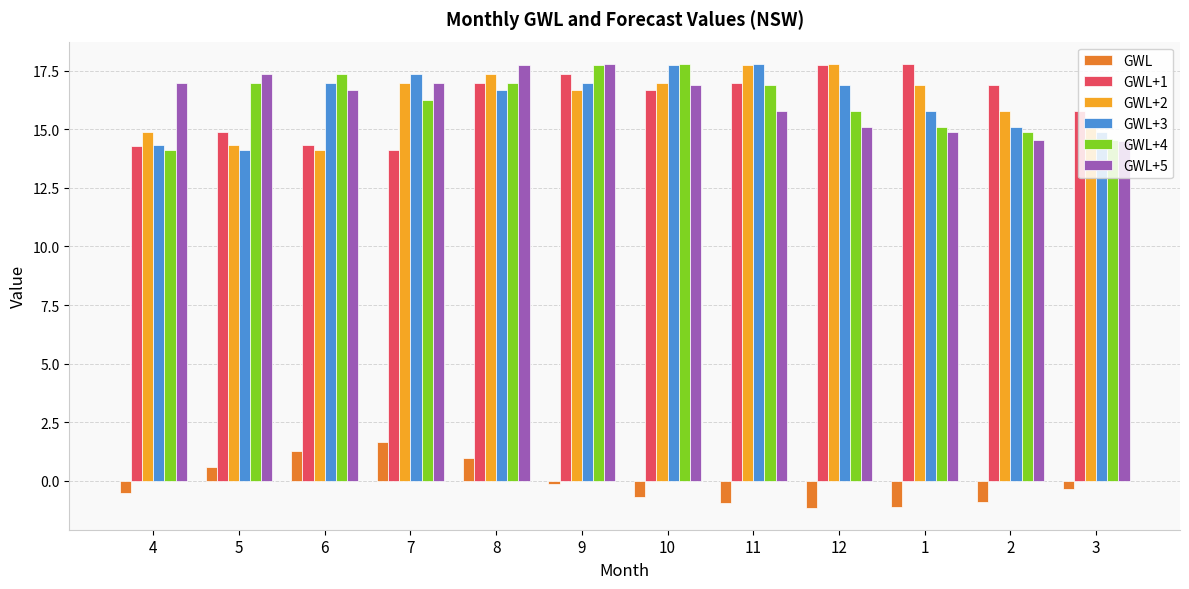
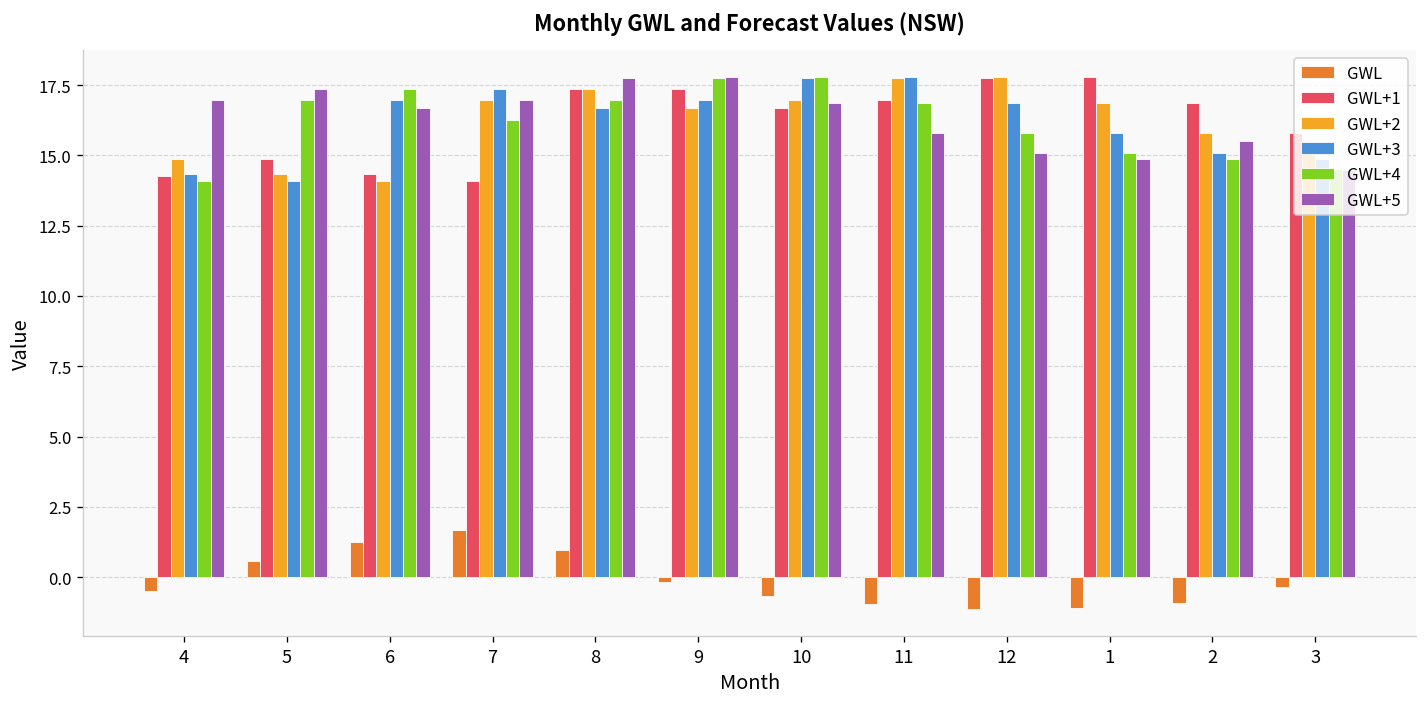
  {
    "GWL+1": {
      "4": 14.3,
      "5": 14.9,
      "6": 14.3,
      "7": 14.1,
-     "8": 17.0,
+     "8": 17.4,
      "9": 17.3,
      "10": 16.7,
      "11": 17.0,
      "12": 17.7,
      "1": 17.8,
      "2": 16.9
    },
    "GWL+3": {
      "4": 14.3,
      "5": 14.1,
      "6": 17.0,
      "7": 17.3,
      "8": 16.7,
      "9": 17.0,
      "10": 17.7,
      "11": 17.8,
      "12": 16.9,
      "1": 15.8,
      "2": 15.1
    },
    "GWL+4": {
      "4": 14.1,
      "5": 17.0,
      "6": 17.3,
      "7": 16.3,
      "8": 17.0,
      "9": 17.7,
      "10": 17.8,
      "11": 16.9,
      "12": 15.8,
      "1": 15.1,
      "2": 14.9
    },
    "GWL+5": {
      "4": 17.0,
      "5": 17.3,
      "6": 16.7,
      "7": 17.0,
      "8": 17.7,
      "9": 17.8,
      "10": 16.9,
      "11": 15.8,
      "12": 15.1,
      "1": 14.9,
-     "2": 14.5
+     "2": 15.5
    }
  }
